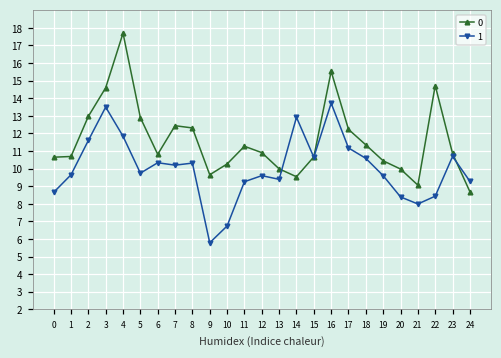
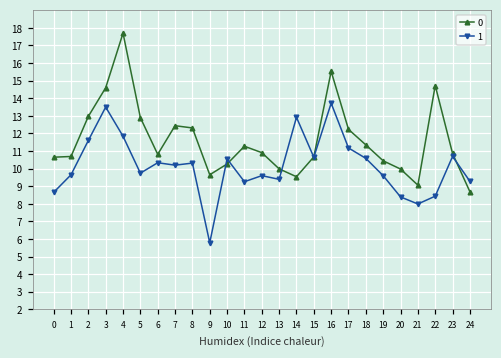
  {
    "0": {
      "0": 10.6,
      "1": 10.7,
      "2": 13.0,
      "3": 14.6,
      "4": 17.7,
      "5": 12.9,
      "6": 10.8,
      "7": 12.4,
      "8": 12.3,
      "9": 9.7,
      "10": 10.3,
      "11": 11.3,
      "12": 10.9,
      "13": 10.0,
      "14": 9.5,
      "16": 15.5,
      "17": 12.2,
      "18": 11.3,
      "19": 10.4,
      "20": 10.0,
      "21": 9.1,
      "22": 14.7,
      "23": 10.9,
      "24": 8.7
    },
    "1": {
      "0": 8.6,
      "1": 9.6,
      "2": 11.6,
      "3": 13.5,
      "4": 11.8,
      "5": 9.7,
      "6": 10.3,
      "7": 10.2,
      "8": 10.3,
      "9": 5.8,
-     "10": 6.7,
+     "10": 10.6,
      "11": 9.3,
      "12": 9.6,
      "13": 9.4,
      "14": 12.9,
      "16": 13.7,
      "17": 11.2,
      "18": 10.6,
      "19": 9.6,
      "20": 8.4,
      "21": 8.0,
      "22": 8.4,
      "23": 10.7,
      "24": 9.3
    }
  }
